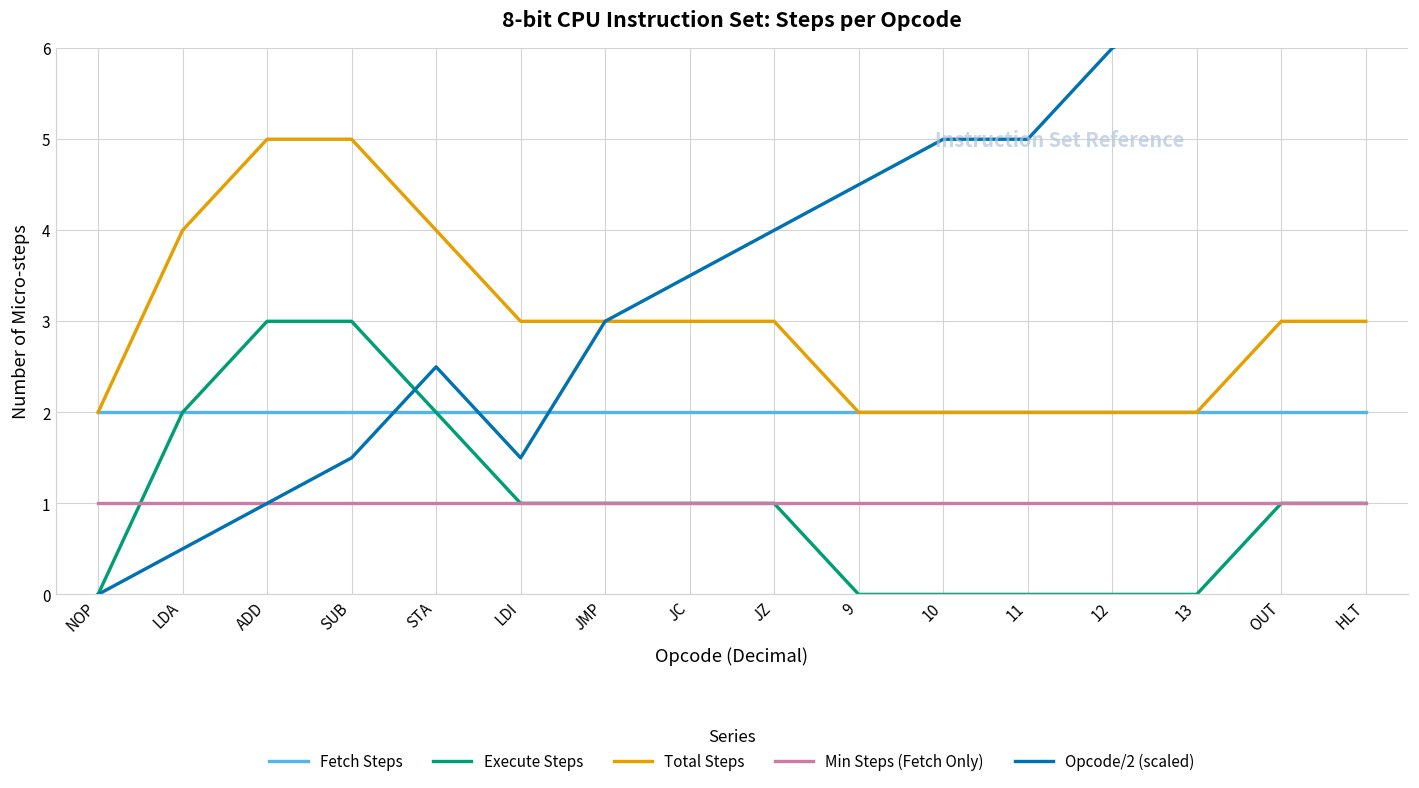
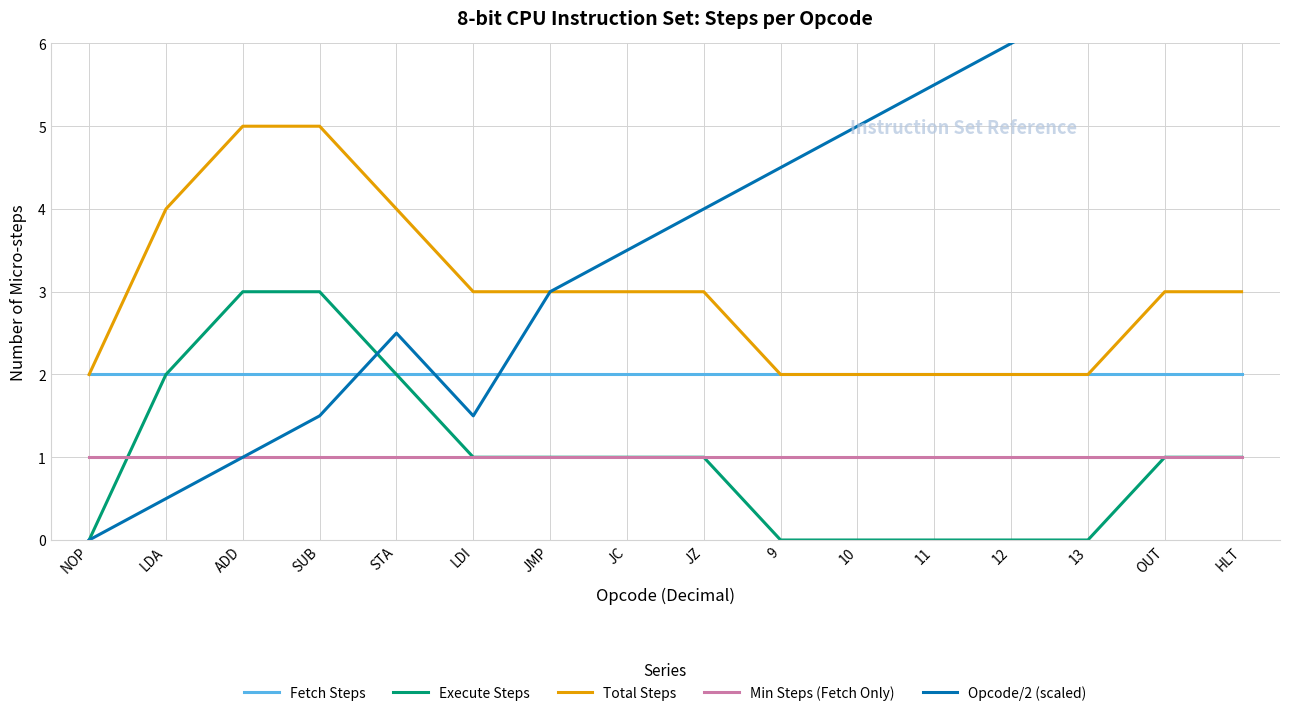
  {
    "Fetch Steps": {
      "ADD": 2.0,
      "SUB": 2.0,
      "LDI": 2.0,
      "JMP": 2.0,
      "JC": 2.0,
      "JZ": 2.0,
      "OUT": 2.0,
      "HLT": 2.0
    },
    "Execute Steps": {
      "ADD": 3.0,
      "SUB": 3.0,
      "9": 0.0,
      "10": 0.0,
      "11": 0.0,
      "12": 0.0,
      "13": 0.0
    },
    "Total Steps": {
      "LDA": 4.0,
      "ADD": 5.0,
      "SUB": 5.0,
      "STA": 4.0,
      "LDI": 3.0,
      "JC": 3.0,
      "JZ": 3.0,
      "OUT": 3.0,
      "HLT": 3.0
    },
    "Min Steps (Fetch Only)": {
      "NOP": 1.0,
      "LDA": 1.0,
      "SUB": 1.0,
      "STA": 1.0,
      "9": 1.0,
      "10": 1.0,
      "11": 1.0,
      "12": 1.0,
      "13": 1.0
    },
    "Opcode/2 (scaled)": {
      "LDA": 0.5,
      "SUB": 1.5,
      "STA": 2.5,
      "LDI": 1.5,
      "JC": 3.5,
      "JZ": 4.0,
      "9": 4.5,
      "10": 5.0,
-     "11": 5.0,
+     "11": 5.5,
      "12": 6.0
    }
  }
